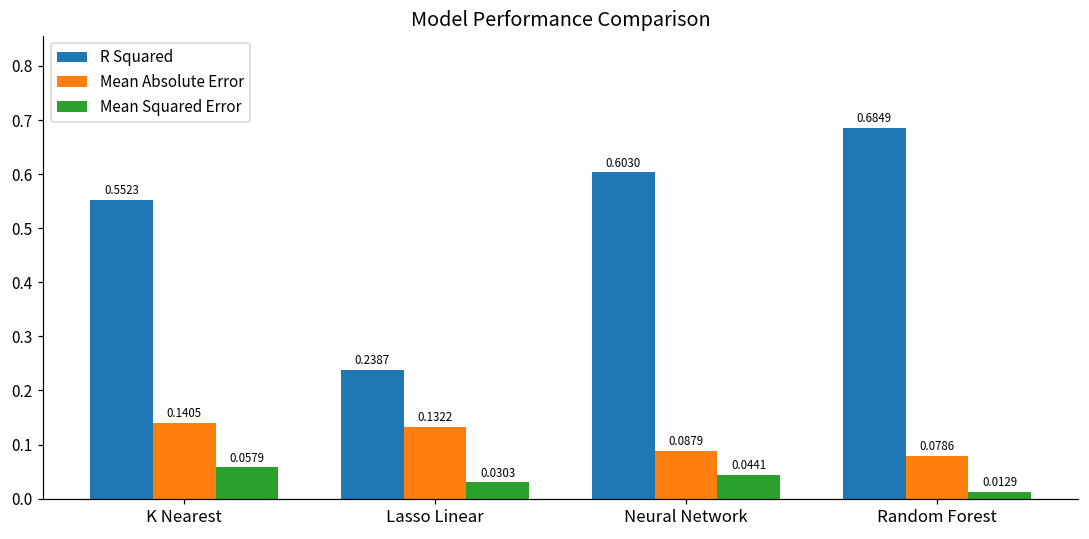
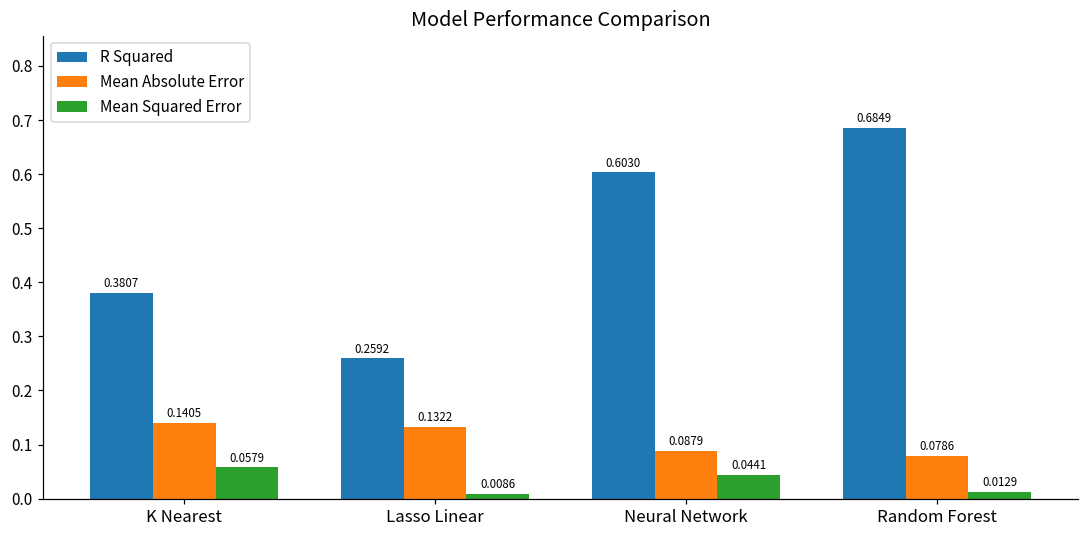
  {
    "R Squared": {
-     "K Nearest": 0.5523,
-     "Lasso Linear": 0.2387,
+     "K Nearest": 0.3807,
+     "Lasso Linear": 0.2592,
      "Neural Network": 0.6030,
      "Random Forest": 0.6849
    },
    "Mean Absolute Error": {
      "K Nearest": 0.1405,
      "Lasso Linear": 0.1322,
      "Neural Network": 0.0879,
      "Random Forest": 0.0786
    },
    "Mean Squared Error": {
      "K Nearest": 0.0579,
-     "Lasso Linear": 0.0303,
+     "Lasso Linear": 0.0086,
      "Neural Network": 0.0441,
      "Random Forest": 0.0129
    }
  }
